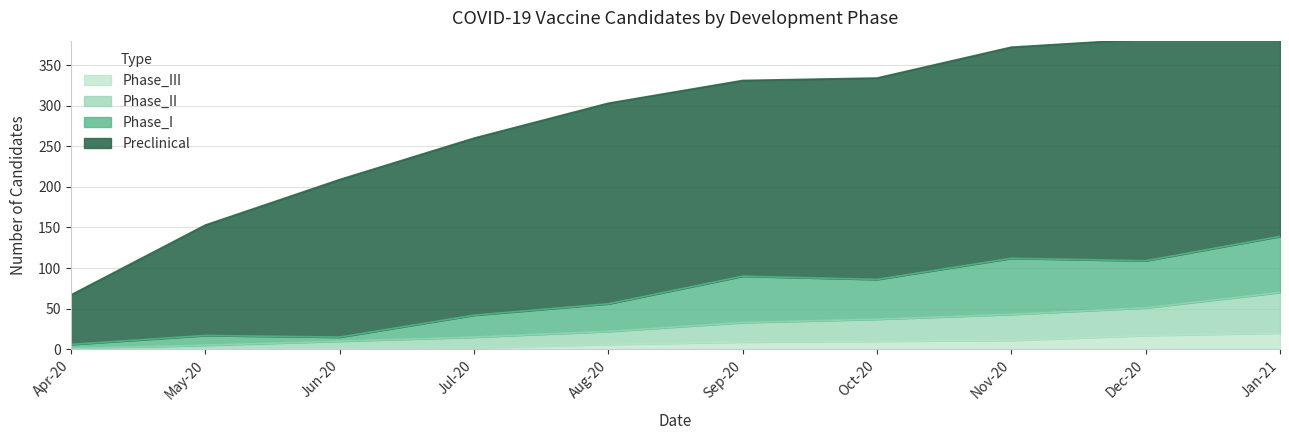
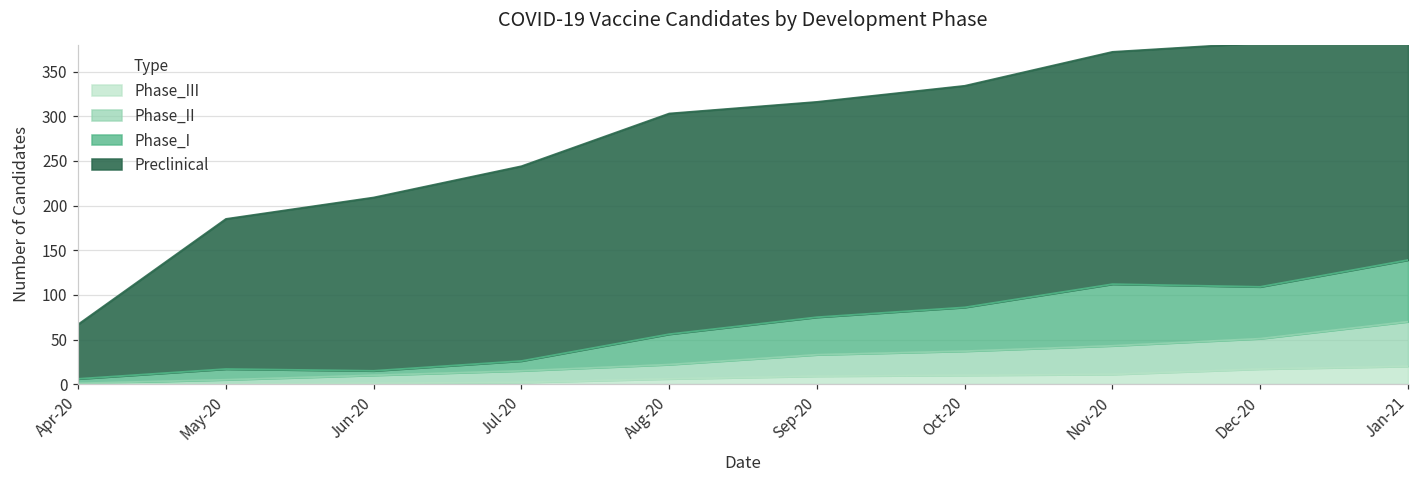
  {
    "Phase_I": {
      "Apr-20": 10,
      "May-20": 10,
      "Jun-20": 10,
-     "Jul-20": 30,
+     "Jul-20": 10,
      "Aug-20": 30,
-     "Sep-20": 60,
+     "Sep-20": 40,
      "Oct-20": 50,
      "Nov-20": 70,
      "Dec-20": 60,
      "Jan-21": 70
    },
    "Preclinical": {
      "Apr-20": 60,
-     "May-20": 140,
+     "May-20": 170,
      "Jun-20": 190,
      "Jul-20": 220,
      "Aug-20": 250,
      "Sep-20": 240,
      "Oct-20": 250,
      "Nov-20": 260,
      "Dec-20": 270
    }
  }
